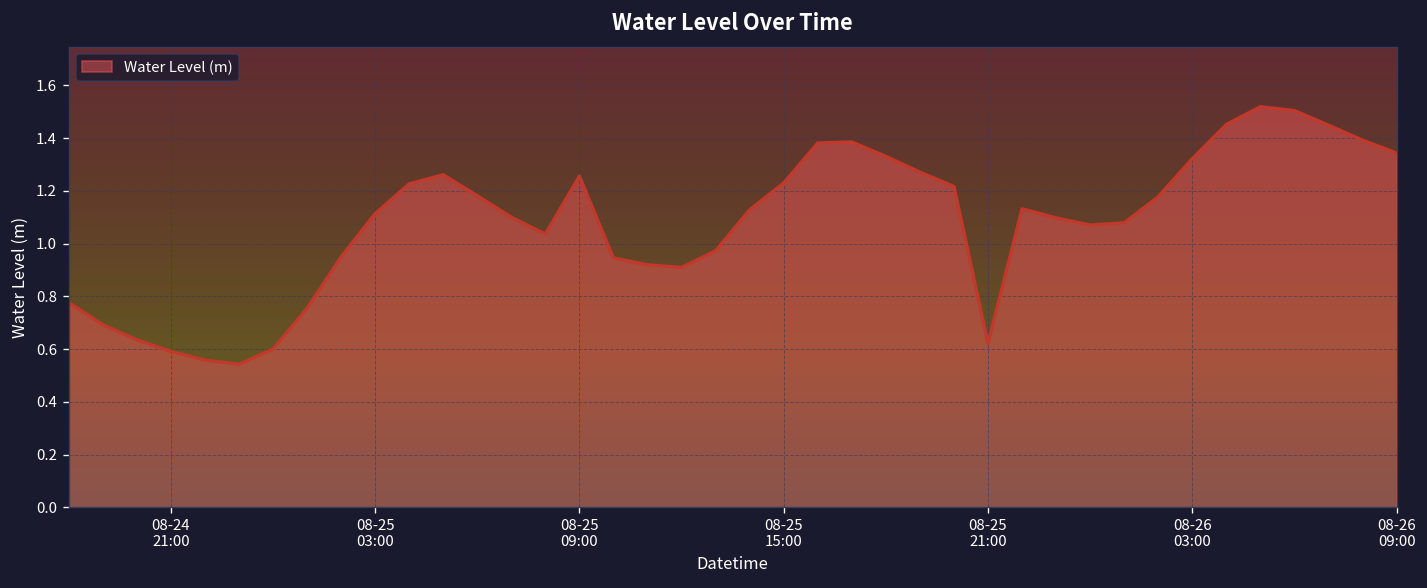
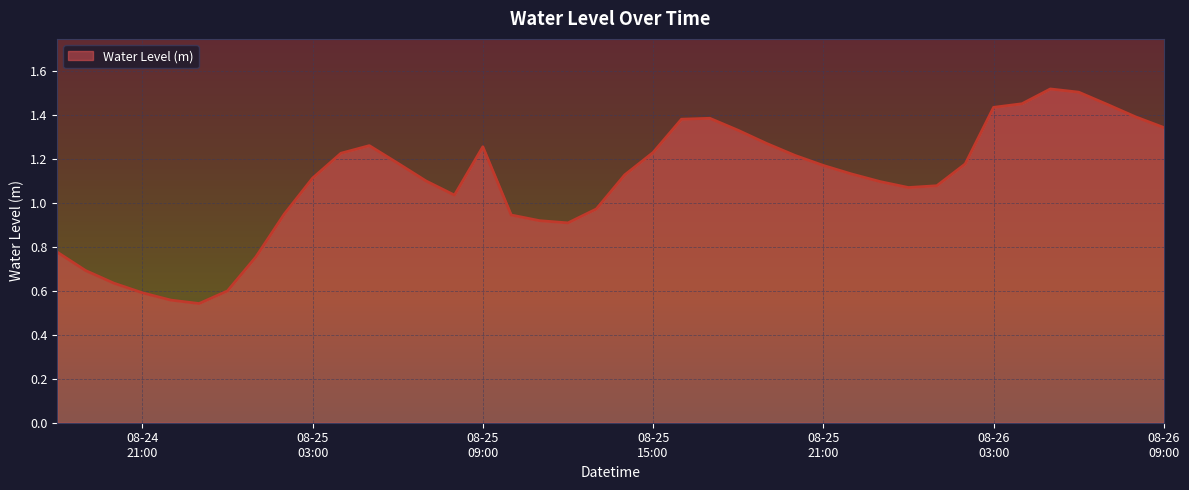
  {
    "08-24 21:00": 0.59,
    "08-25 03:00": 1.11,
    "08-25 09:00": 1.26,
    "08-25 15:00": 1.23,
-   "08-25 21:00": 0.62,
-   "08-26 03:00": 1.32,
+   "08-25 21:00": 1.17,
+   "08-26 03:00": 1.44,
    "08-26 09:00": 1.34
  }
